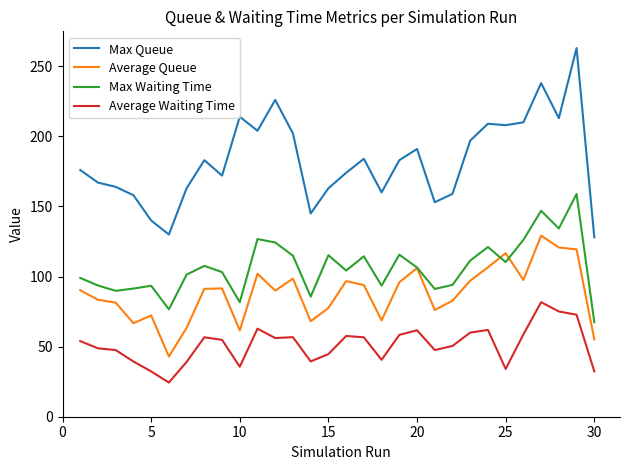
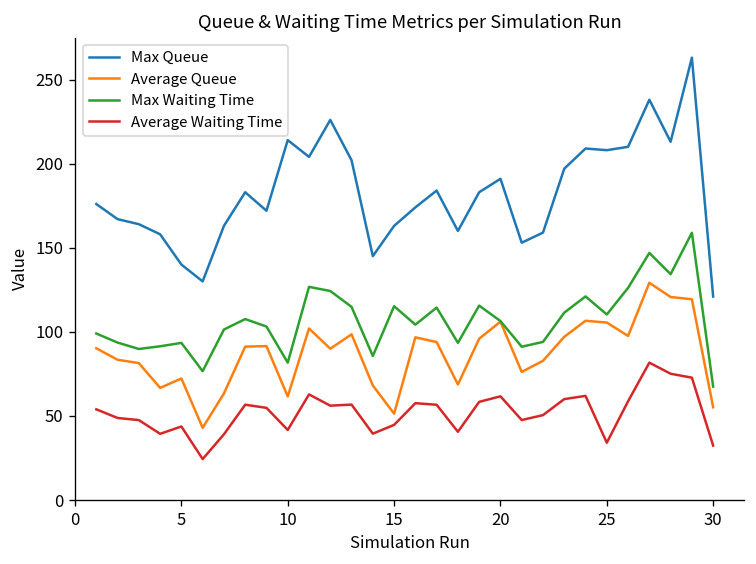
  {
    "Max Queue": {
      "5": 140,
      "15": 163,
      "20": 191,
      "25": 208,
-     "30": 128
+     "30": 121
    },
    "Average Queue": {
      "5": 72,
      "10": 62,
-     "15": 78,
-     "25": 117,
+     "15": 51,
+     "25": 106,
      "30": 55
    },
    "Max Waiting Time": {
      "5": 93,
      "10": 82,
      "15": 115,
      "25": 110,
      "30": 67
    },
    "Average Waiting Time": {
-     "5": 32,
-     "10": 36,
+     "5": 44,
+     "10": 42,
      "15": 45,
      "20": 62,
      "25": 34,
      "30": 32
    }
  }
